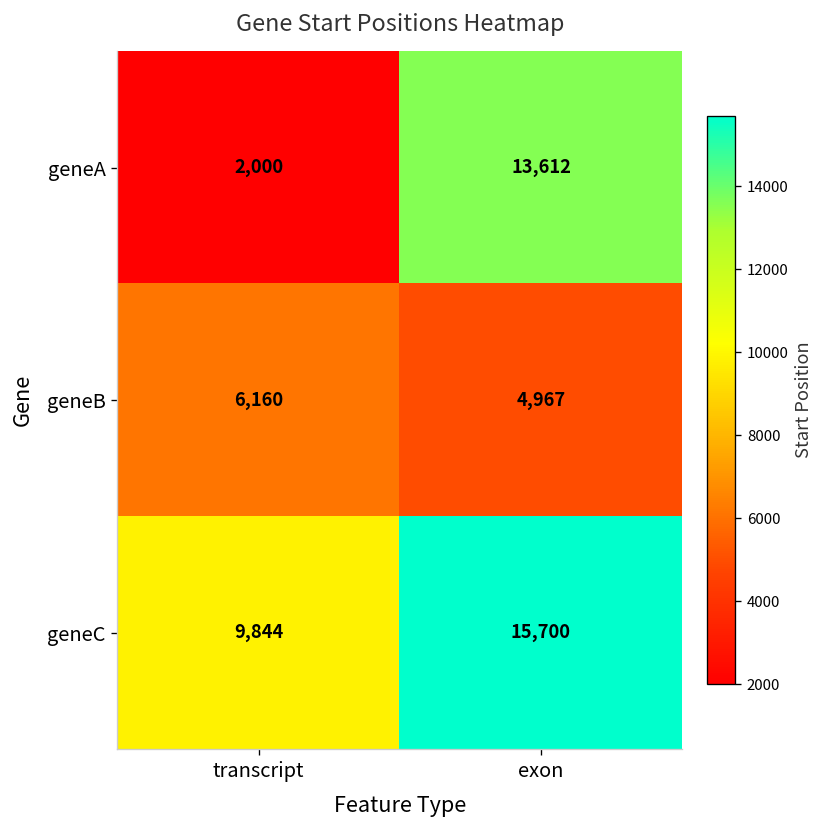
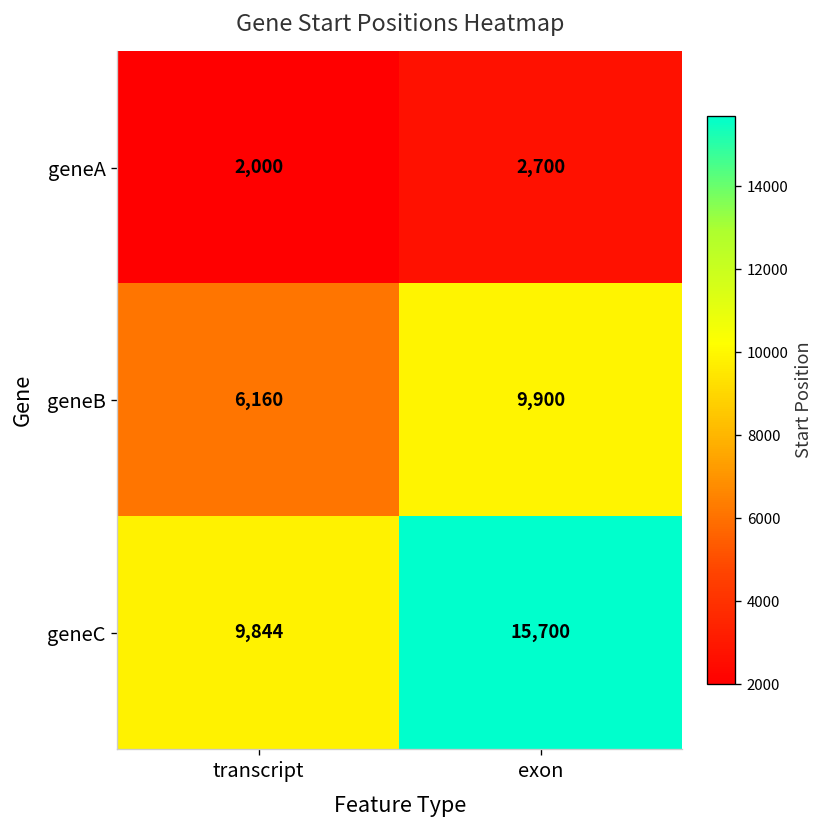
  {
    "geneA": {
      "transcript": "2,000",
-     "exon": "13,612"
+     "exon": "2,700"
    },
    "geneB": {
      "transcript": "6,160",
-     "exon": "4,967"
+     "exon": "9,900"
    },
    "geneC": {
      "transcript": "9,844",
      "exon": "15,700"
    }
  }
